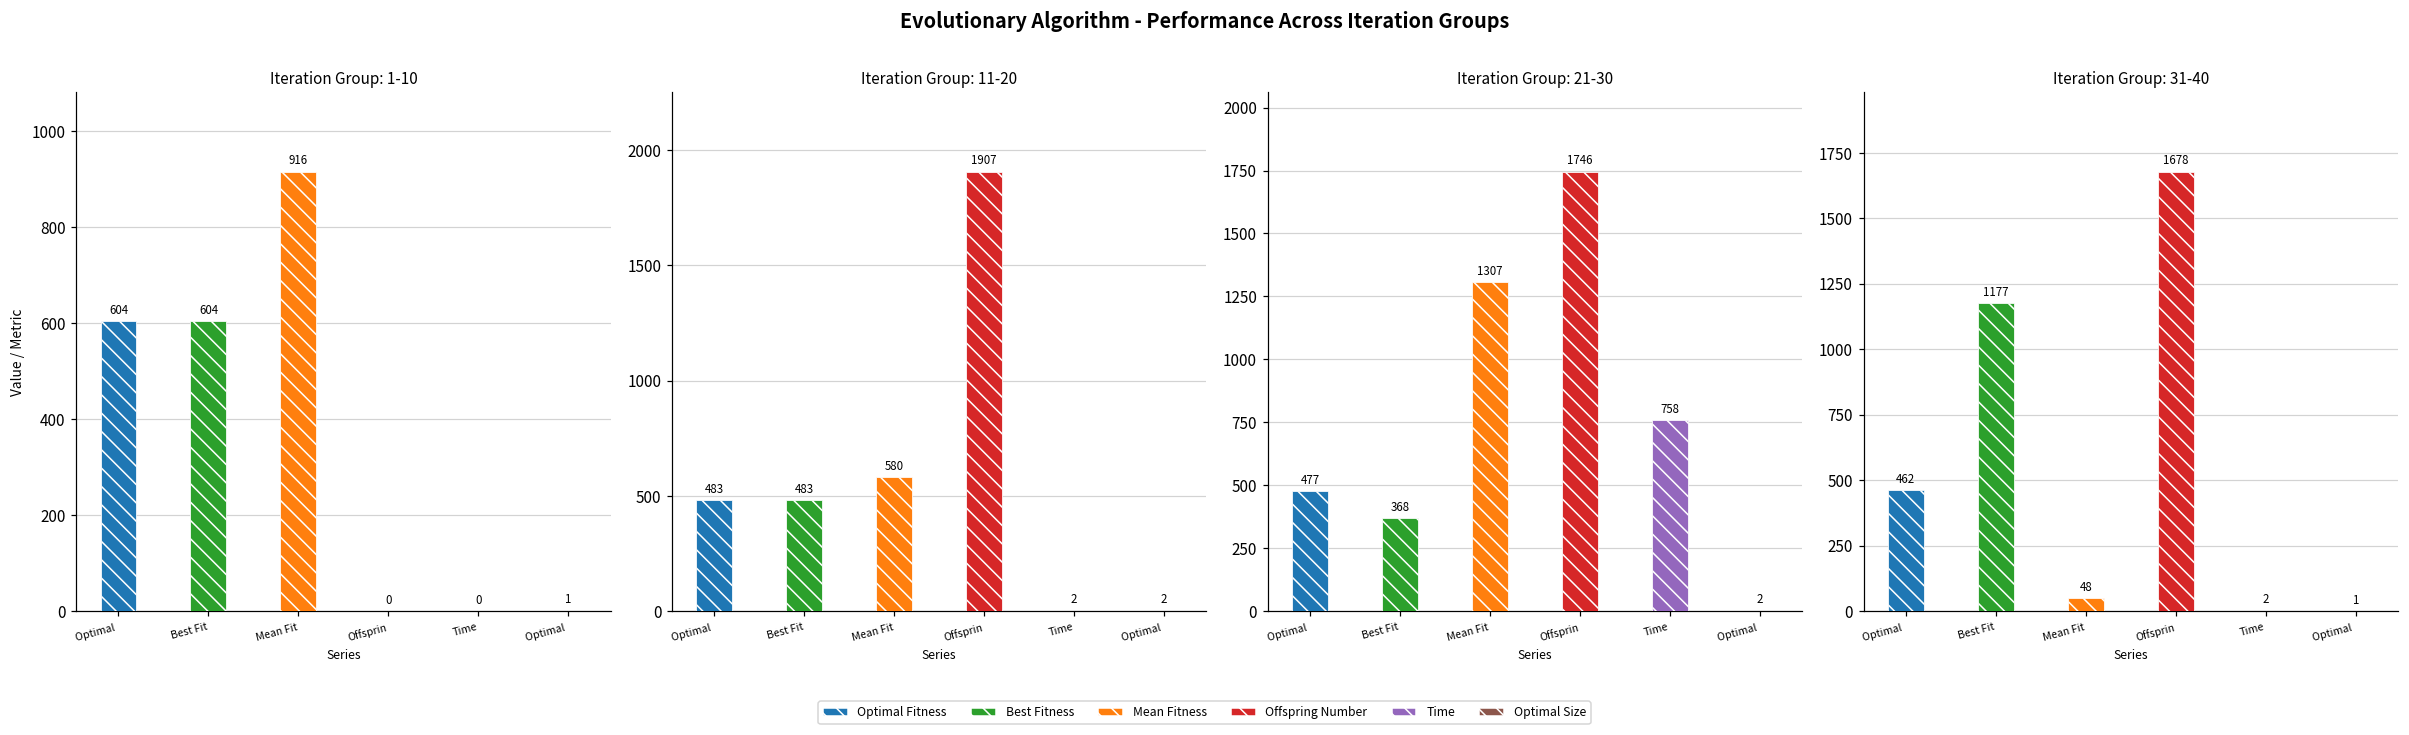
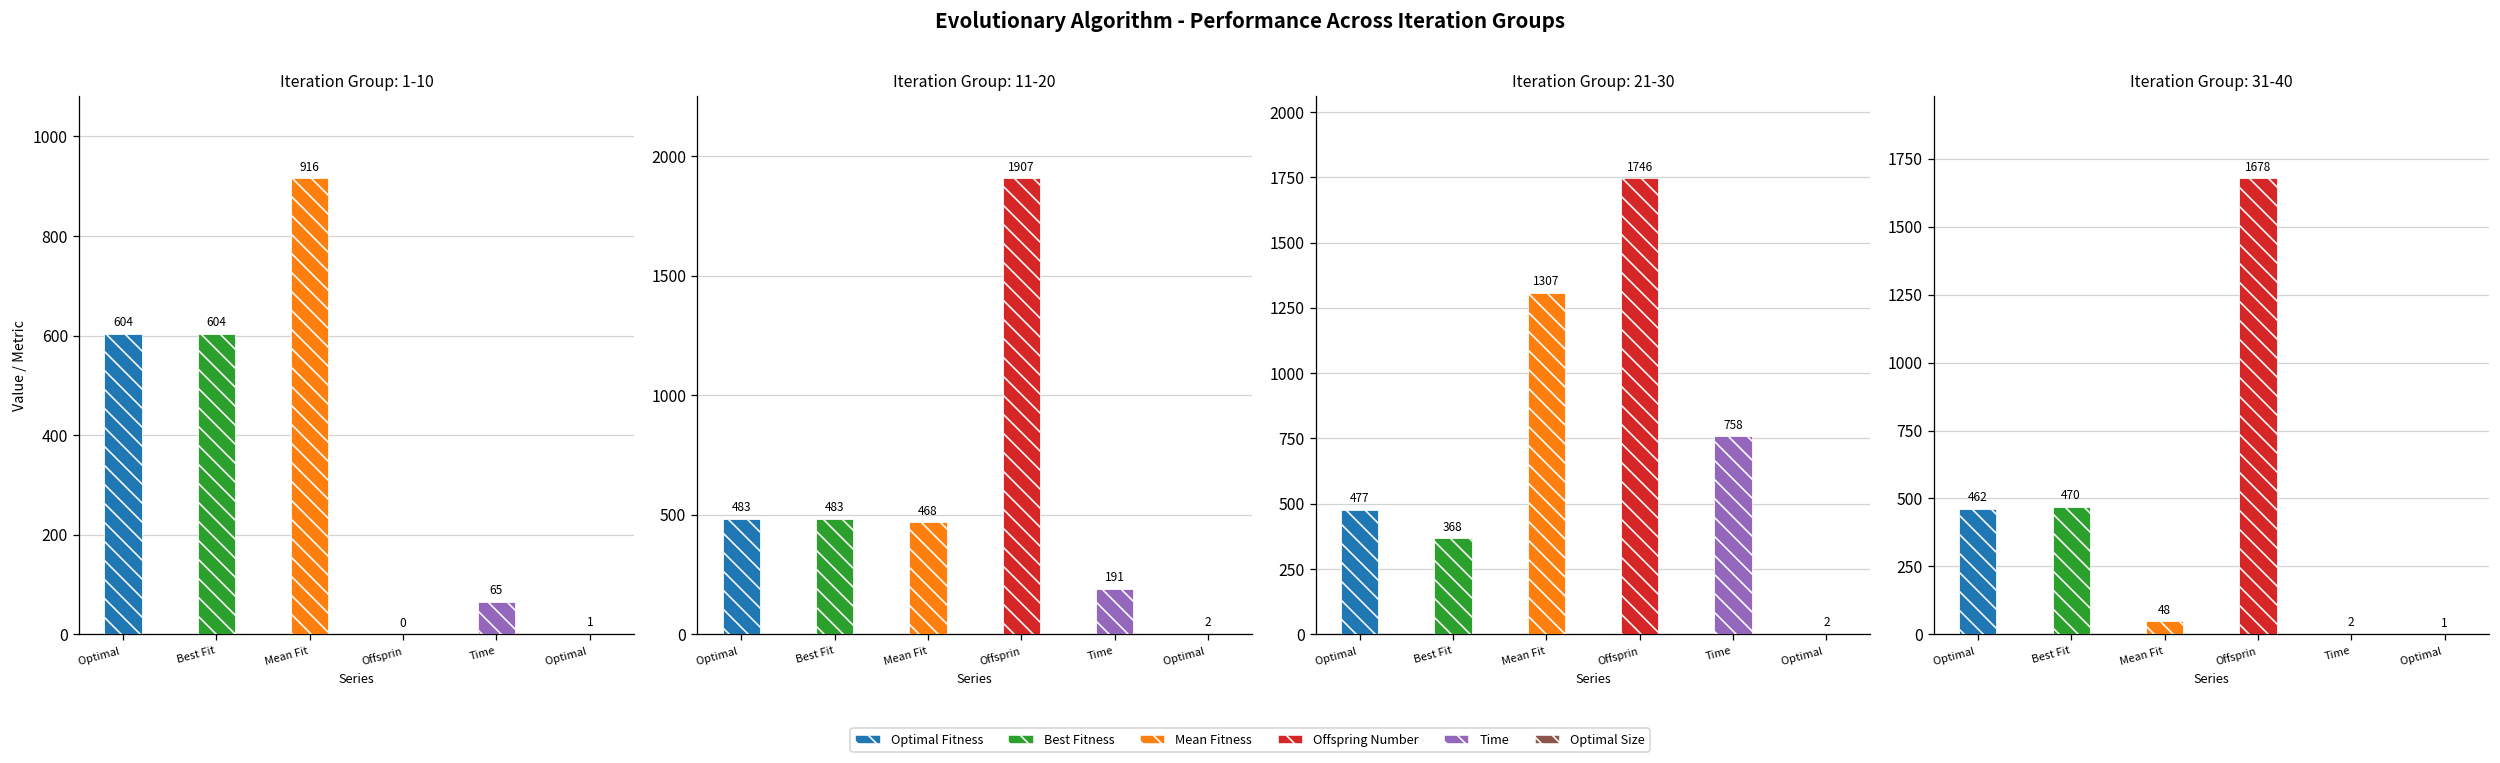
  {
    "Iteration Group: 1-10": {
      "Best Fit": 604,
      "Mean Fit": 916,
      "Offsprin": 0,
-     "Time": 0
+     "Time": 65
    },
    "Iteration Group: 11-20": {
      "Best Fit": 483,
-     "Mean Fit": 580,
+     "Mean Fit": 468,
      "Offsprin": 1907,
-     "Time": 2
+     "Time": 191
    },
    "Iteration Group: 21-30": {
      "Best Fit": 368,
      "Mean Fit": 1307,
      "Offsprin": 1746,
      "Time": 758
    },
    "Iteration Group: 31-40": {
-     "Best Fit": 1177,
+     "Best Fit": 470,
      "Mean Fit": 48,
      "Offsprin": 1678,
      "Time": 2
    }
  }
